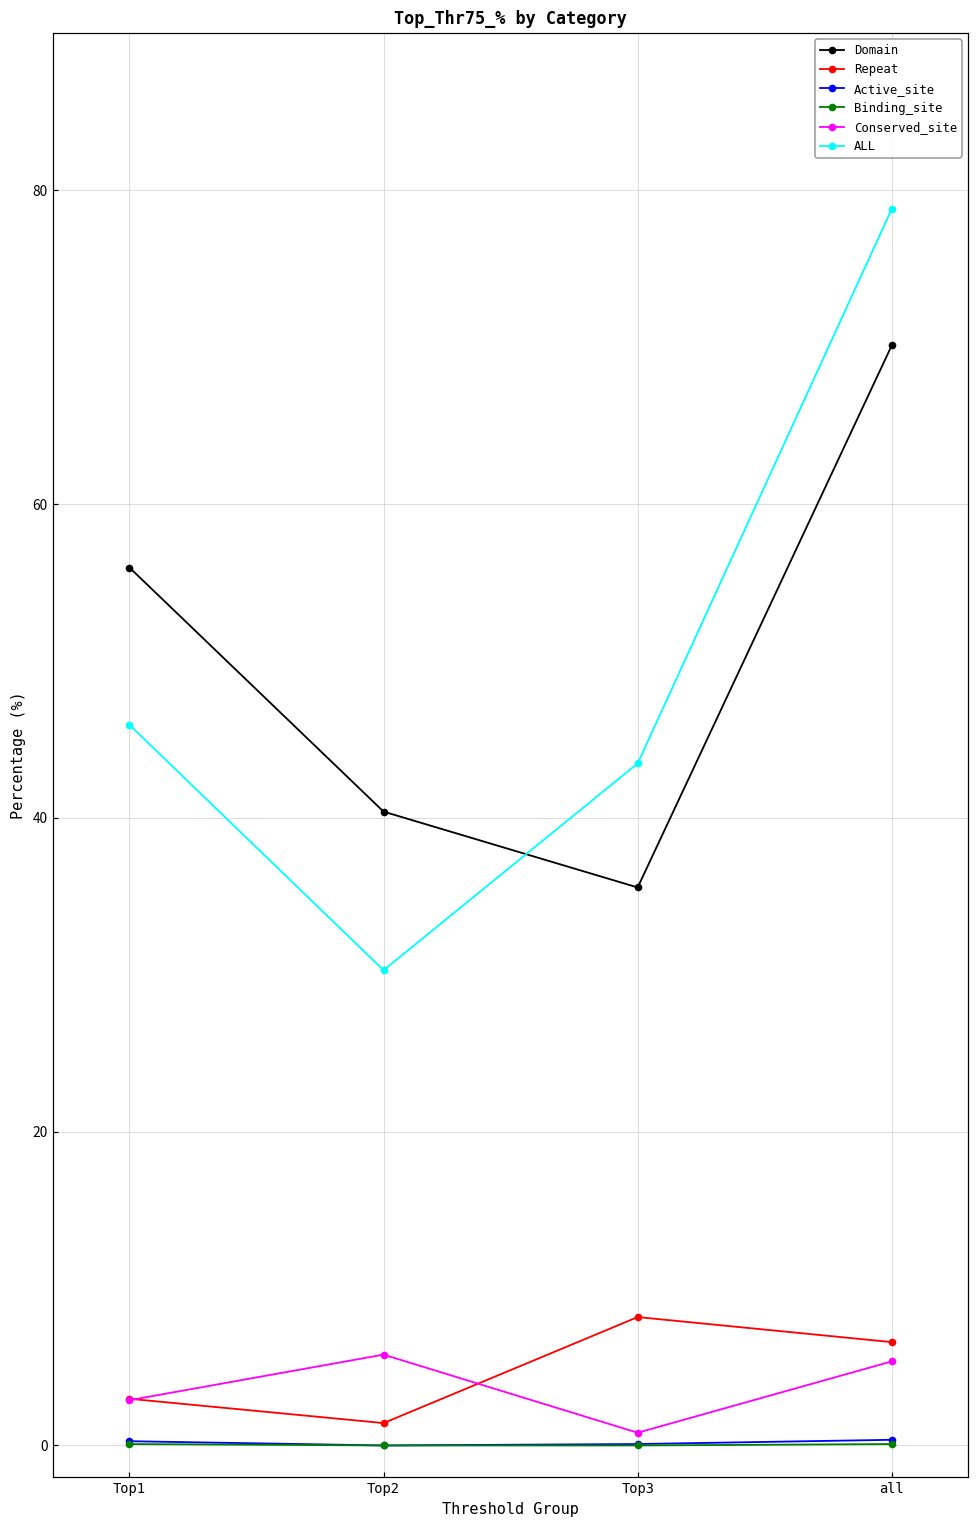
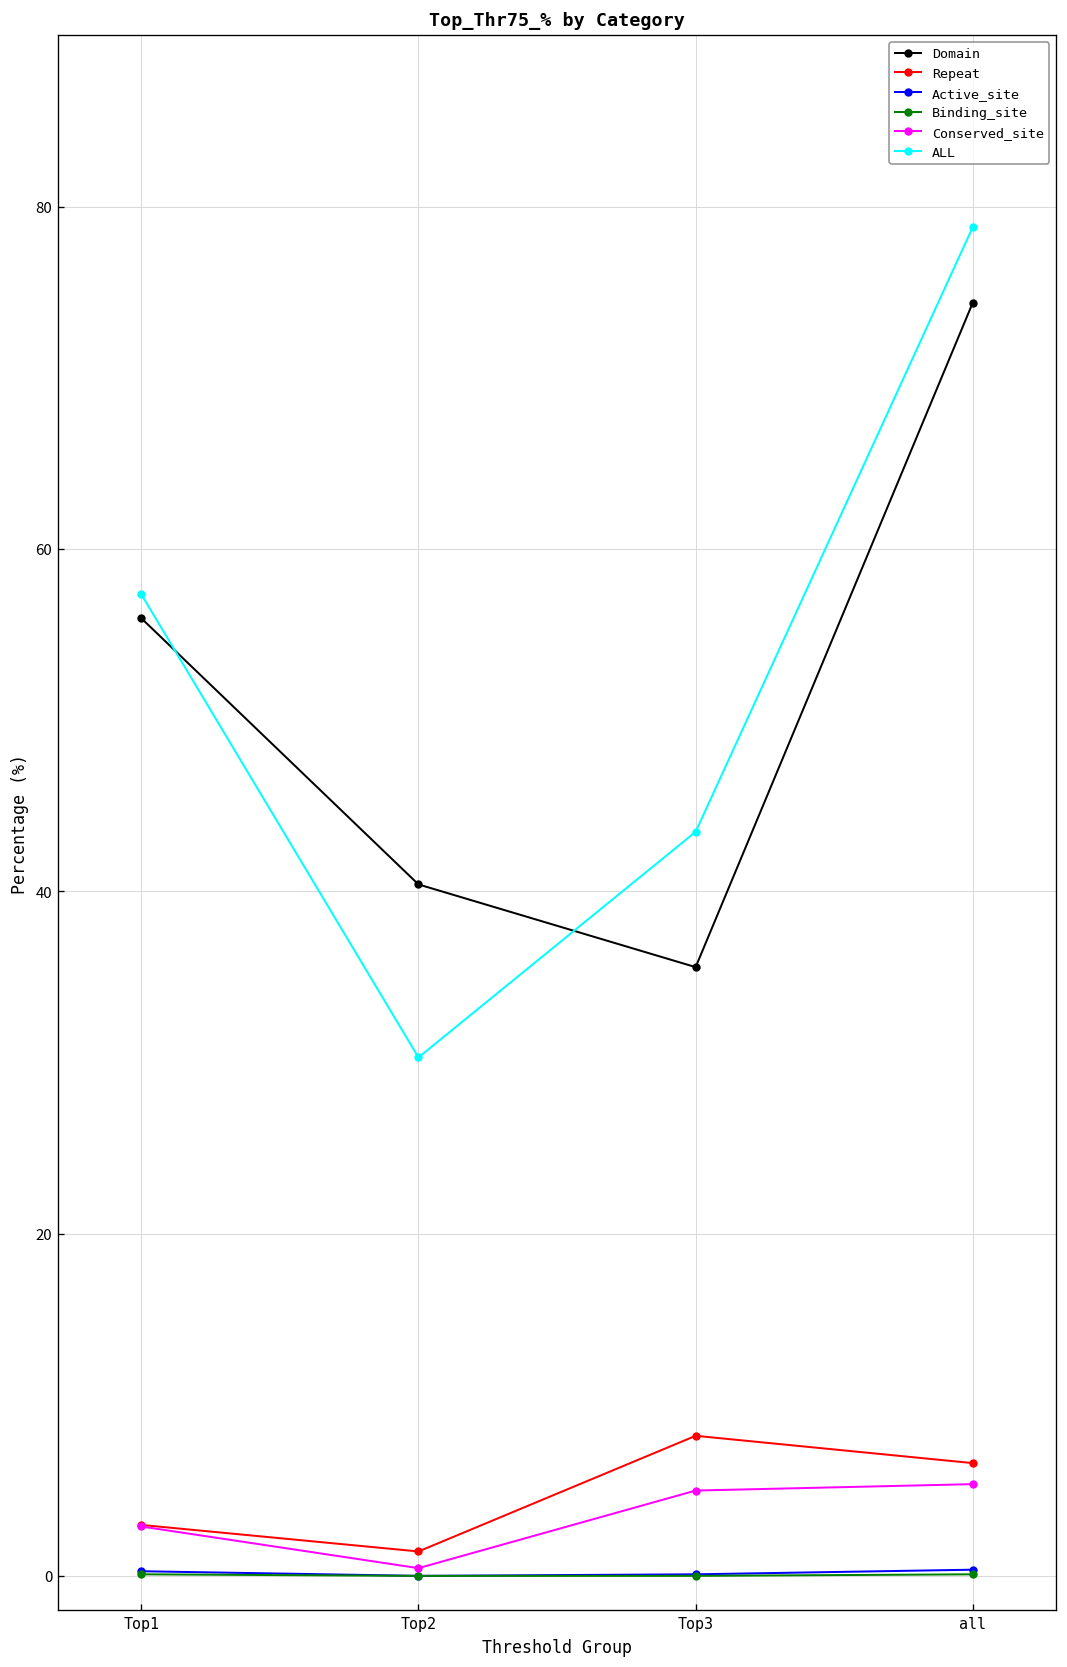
  {
    "Domain": {
      "Top1": 56.0,
      "Top2": 40.4,
      "Top3": 35.6,
-     "all": 70.1
+     "all": 74.4
    },
    "Repeat": {
      "Top2": 1.4,
      "Top3": 8.2,
      "all": 6.6
    },
    "Active_site": {
      "Top1": 0.3,
      "all": 0.4
    },
    "Binding_site": {
      "Top1": 0.1,
      "all": 0.1
    },
    "Conserved_site": {
-     "Top2": 5.8,
-     "Top3": 0.8,
+     "Top2": 0.5,
+     "Top3": 5.0,
      "all": 5.4
    },
    "ALL": {
-     "Top1": 45.9,
+     "Top1": 57.3,
      "Top2": 30.3,
      "Top3": 43.5,
      "all": 78.8
    }
  }
